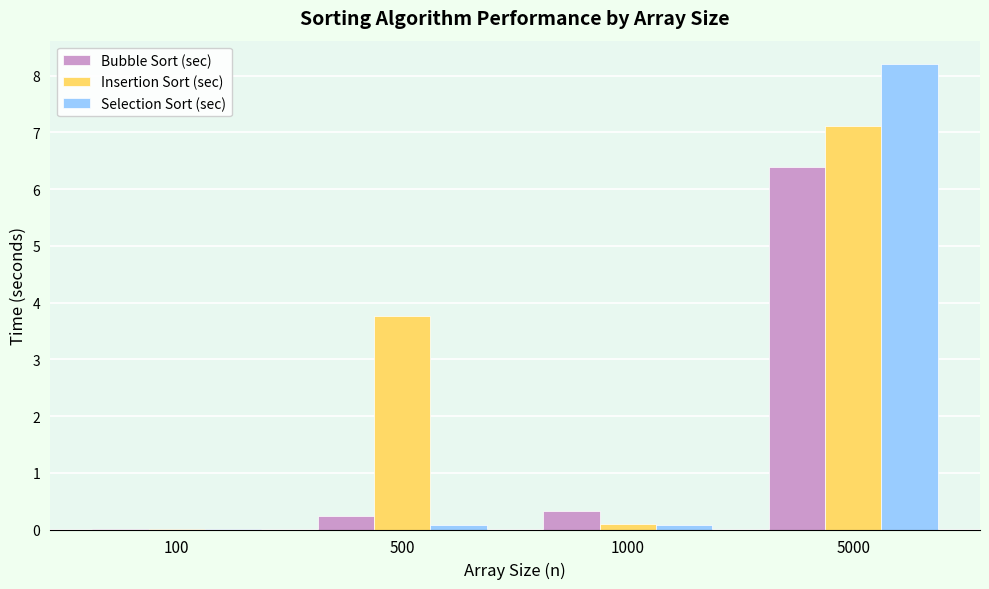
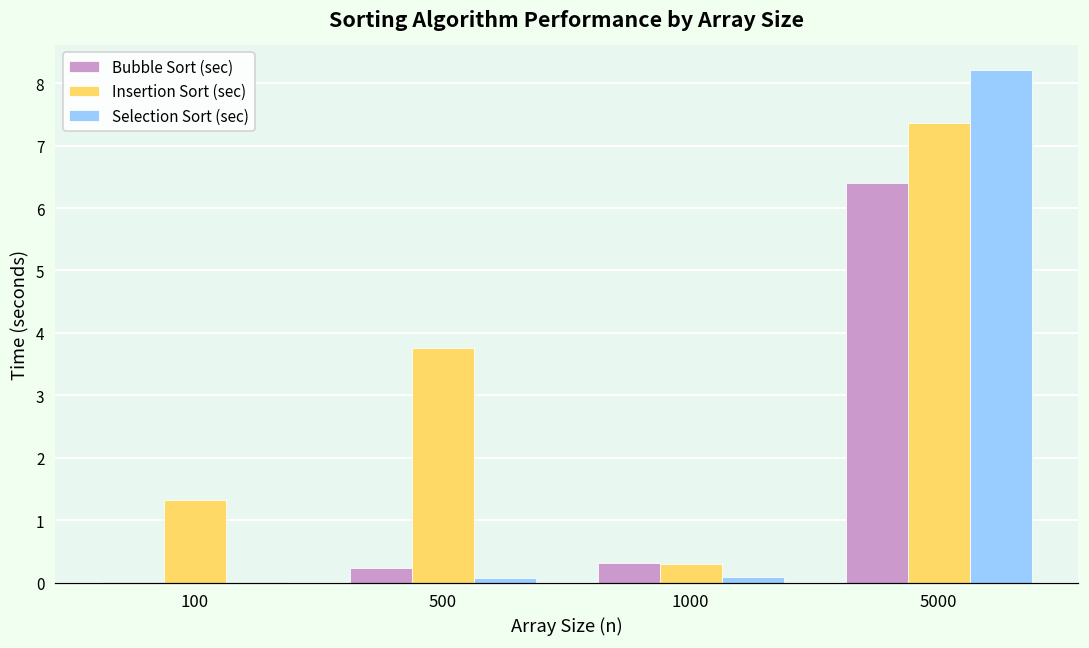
  {
    "Bubble Sort (sec)": {
      "500": 0.2,
      "1000": 0.3,
      "5000": 6.4
    },
    "Insertion Sort (sec)": {
-     "100": 0.0,
+     "100": 1.3,
      "500": 3.8,
-     "1000": 0.1,
-     "5000": 7.1
+     "1000": 0.3,
+     "5000": 7.4
    },
    "Selection Sort (sec)": {
      "500": 0.1,
      "1000": 0.1,
      "5000": 8.2
    }
  }
